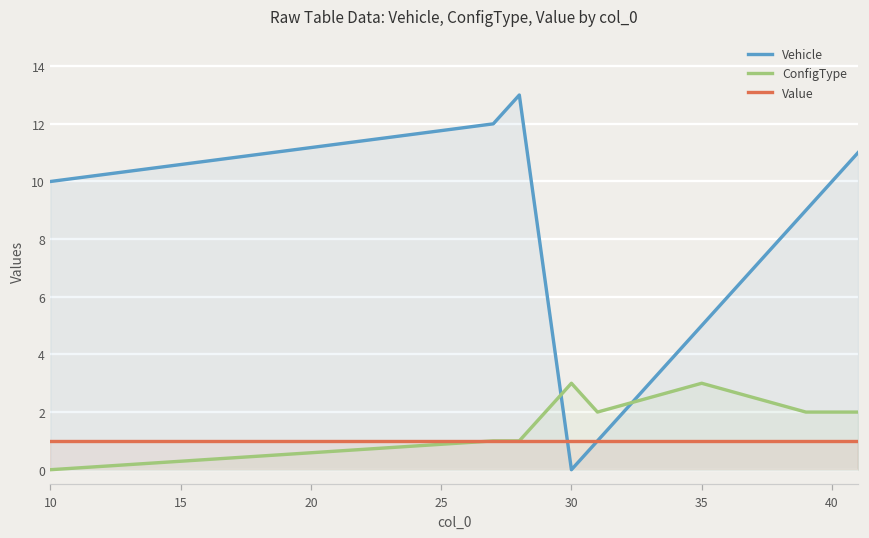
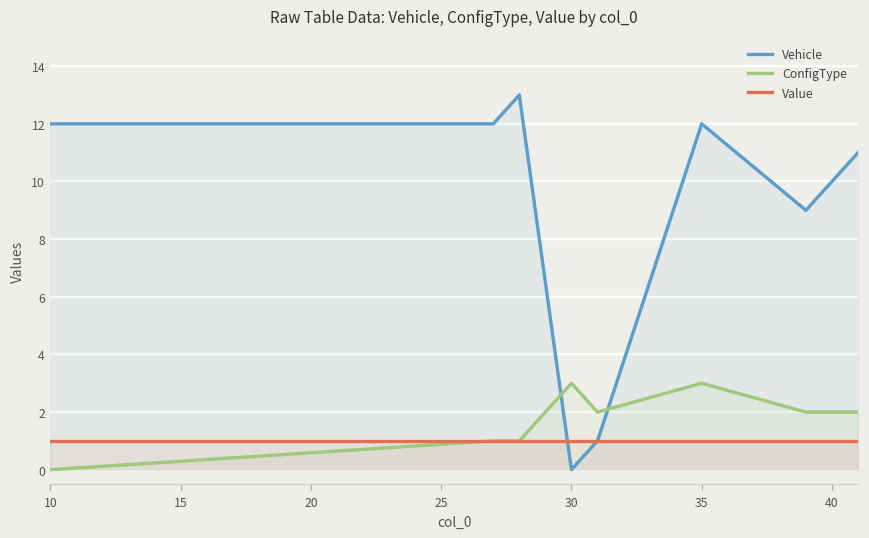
  {
    "Vehicle": {
-     "10": 10,
+     "10": 12,
      "30": 0,
-     "35": 5
+     "35": 12
    },
    "ConfigType": {
      "10": 0,
      "30": 3,
      "35": 3
    },
    "Value": {
      "10": 1,
      "30": 1,
      "35": 1
    }
  }
